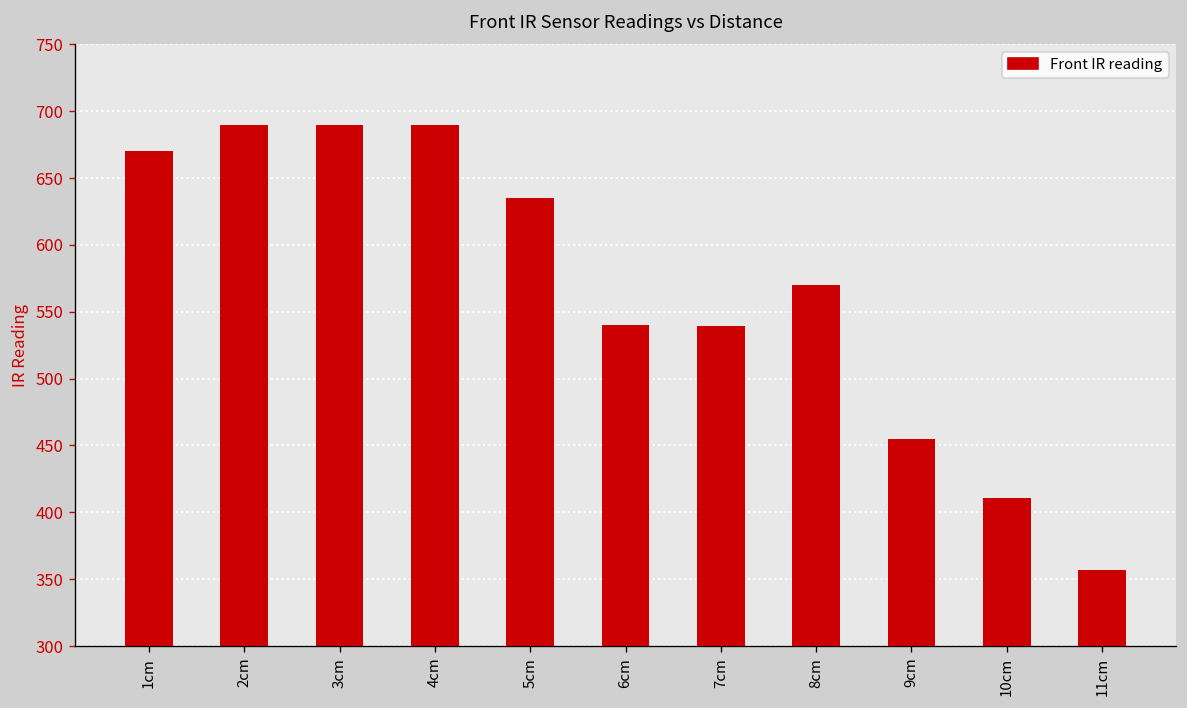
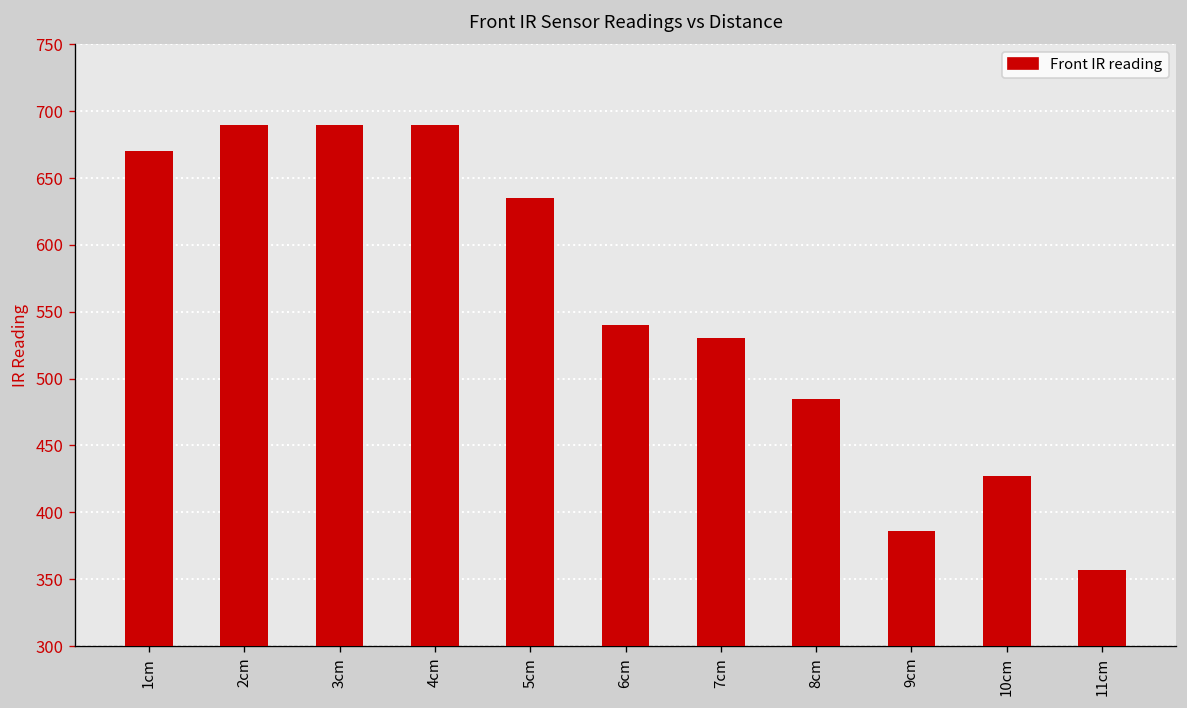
  {
    "1cm": 670,
    "2cm": 690,
    "3cm": 690,
    "4cm": 690,
    "5cm": 635,
    "6cm": 540,
-   "7cm": 539,
-   "8cm": 570,
-   "9cm": 455,
-   "10cm": 411,
+   "7cm": 530,
+   "8cm": 485,
+   "9cm": 386,
+   "10cm": 427,
    "11cm": 357
  }
